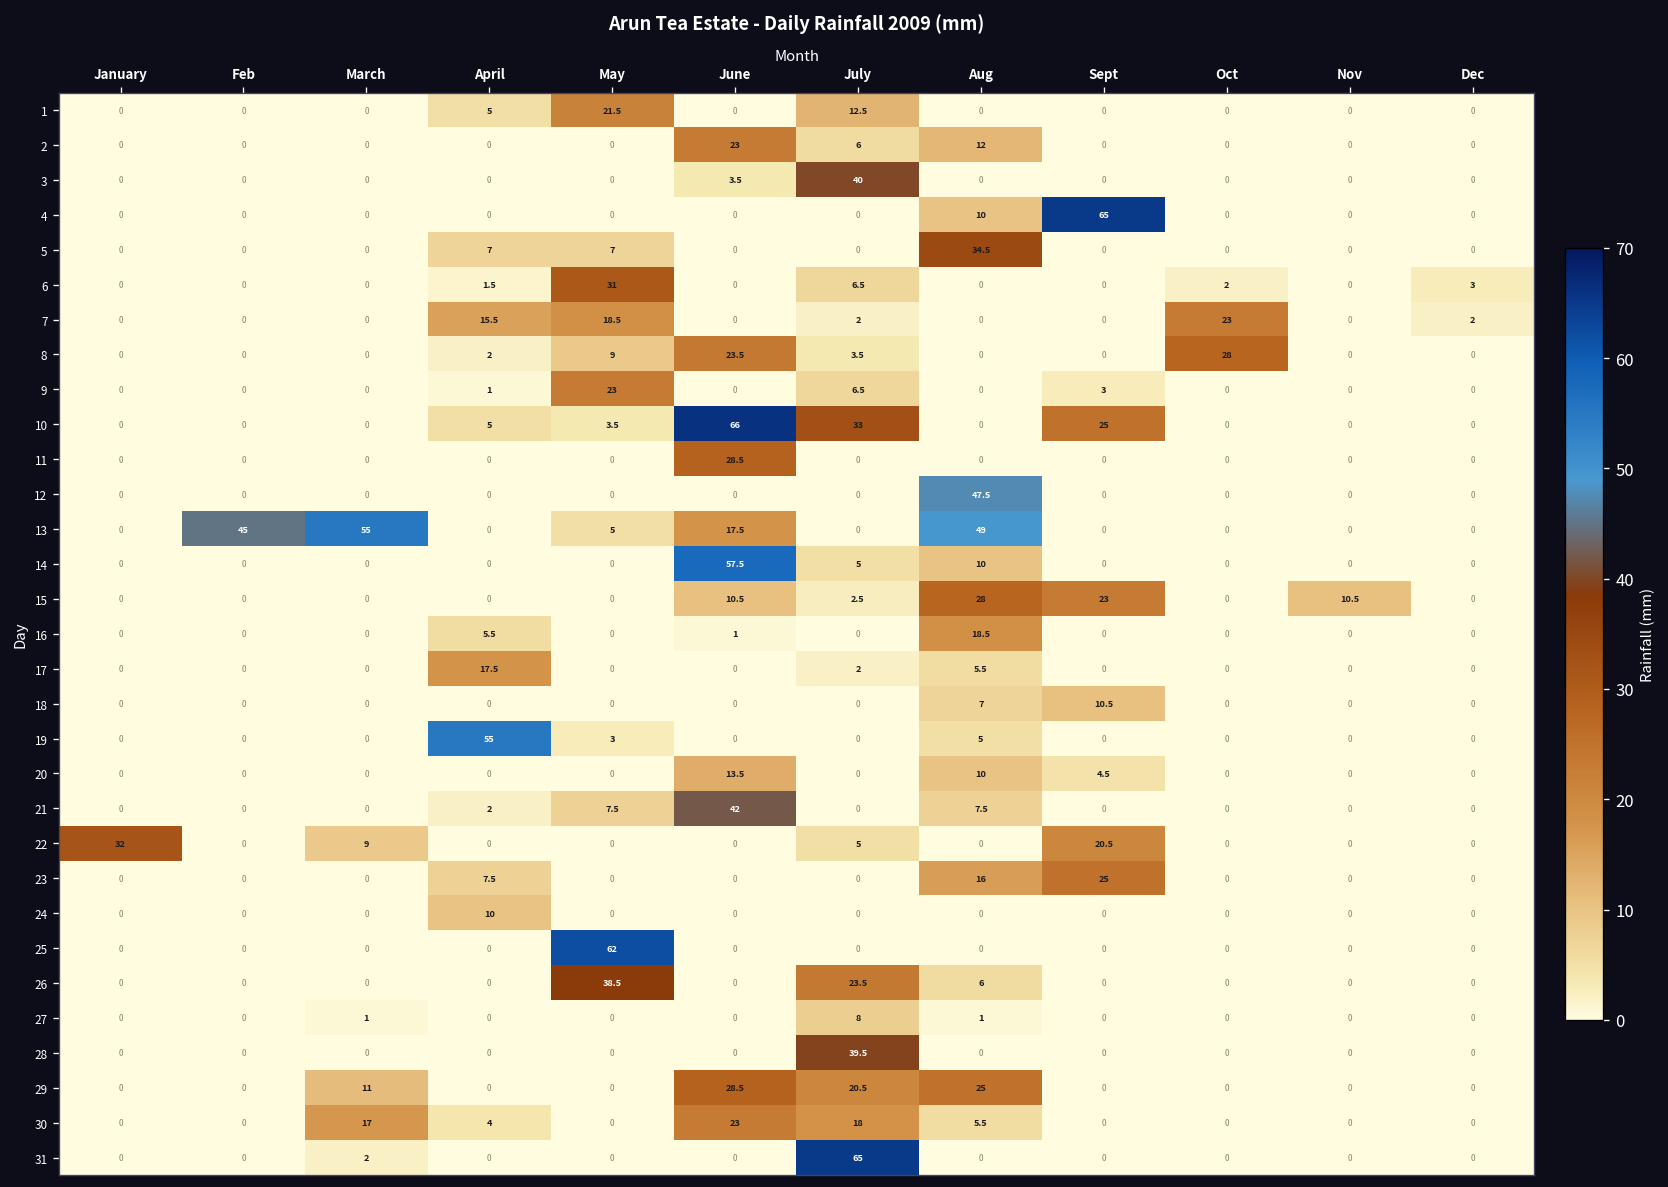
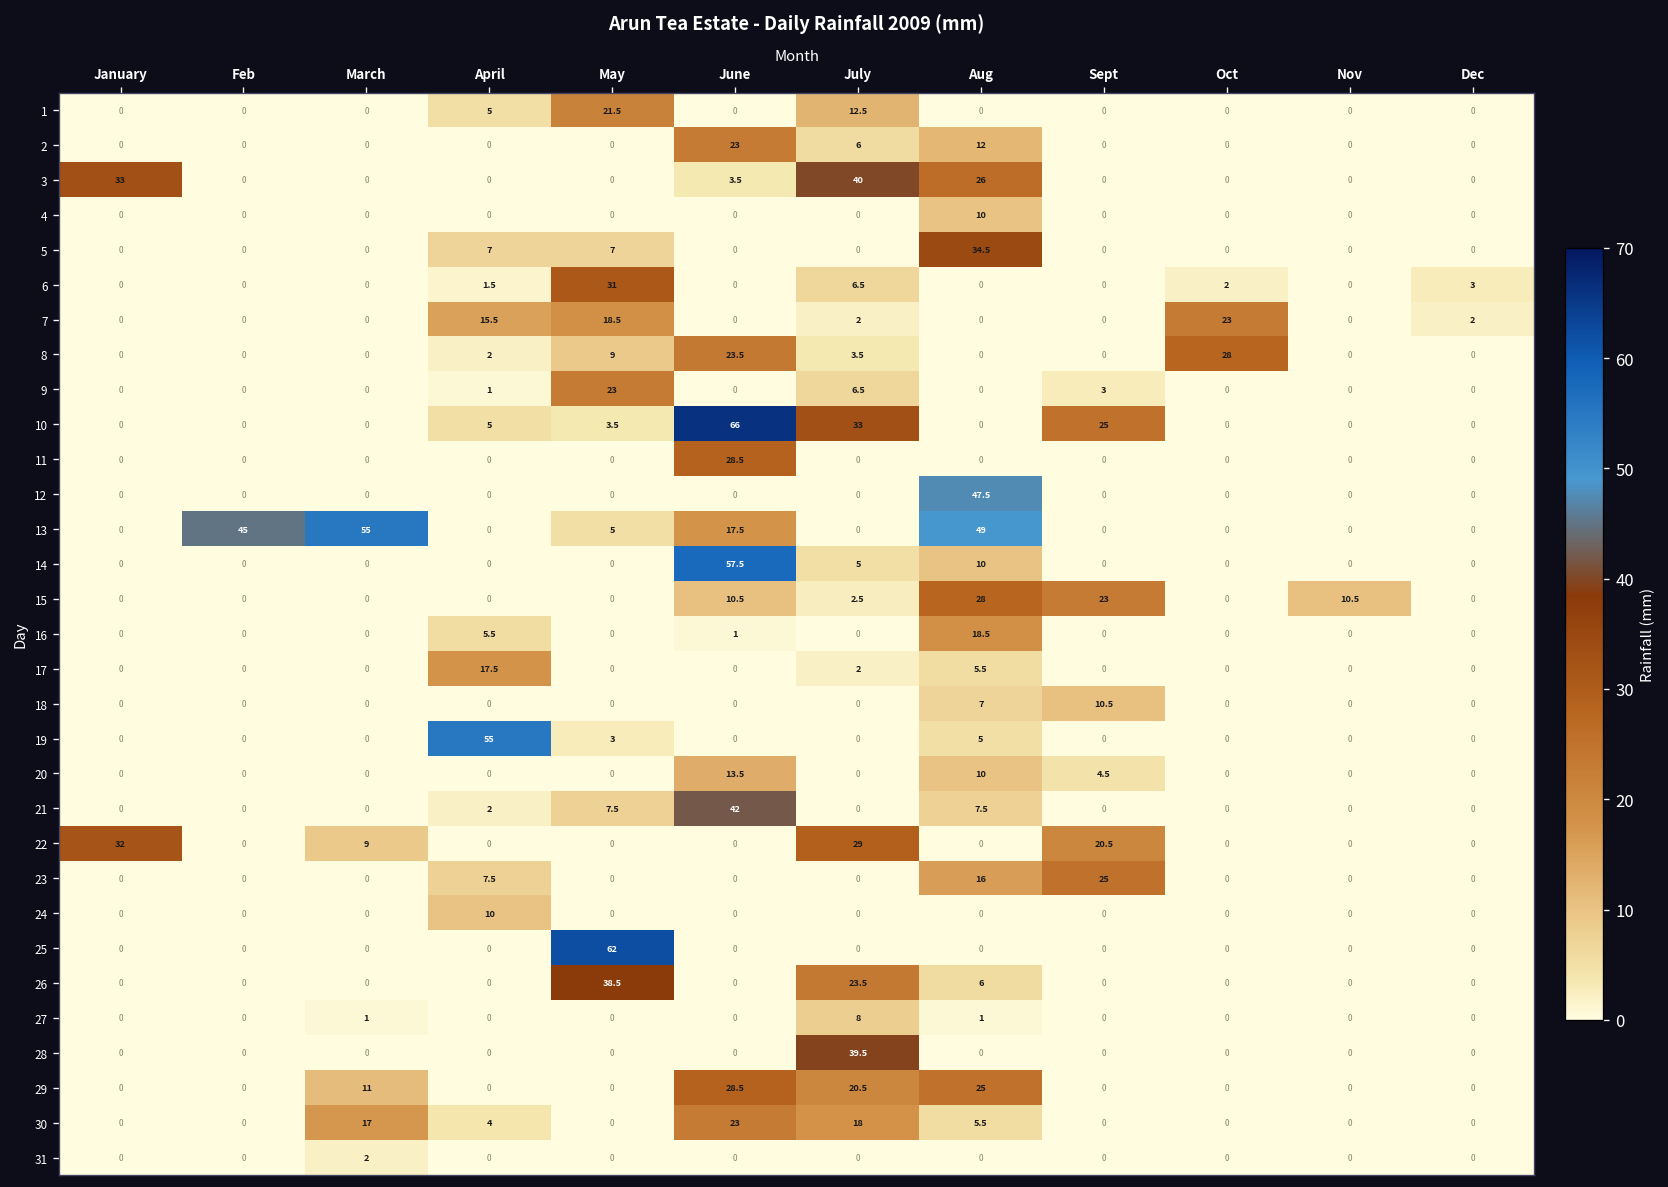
  {
    "3": {
-     "January": 0,
+     "January": 33,
      "Feb": 0,
      "March": 0,
      "April": 0,
      "May": 0,
      "June": 3.5,
      "July": 40,
-     "Aug": 0,
+     "Aug": 26,
      "Sept": 0,
      "Oct": 0,
      "Nov": 0,
      "Dec": 0
    },
    "4": {
      "January": 0,
      "Feb": 0,
      "March": 0,
      "April": 0,
      "May": 0,
      "June": 0,
      "July": 0,
      "Aug": 10,
-     "Sept": 65,
+     "Sept": 0,
      "Oct": 0,
      "Nov": 0,
      "Dec": 0
    },
    "22": {
      "January": 32,
      "Feb": 0,
      "March": 9,
      "April": 0,
      "May": 0,
      "June": 0,
-     "July": 5,
+     "July": 29,
      "Aug": 0,
      "Sept": 20.5,
      "Oct": 0,
      "Nov": 0,
      "Dec": 0
    },
    "31": {
      "January": 0,
      "Feb": 0,
      "March": 2,
      "April": 0,
      "May": 0,
      "June": 0,
-     "July": 65,
+     "July": 0,
      "Aug": 0,
      "Sept": 0,
      "Oct": 0,
      "Nov": 0,
      "Dec": 0
    }
  }
